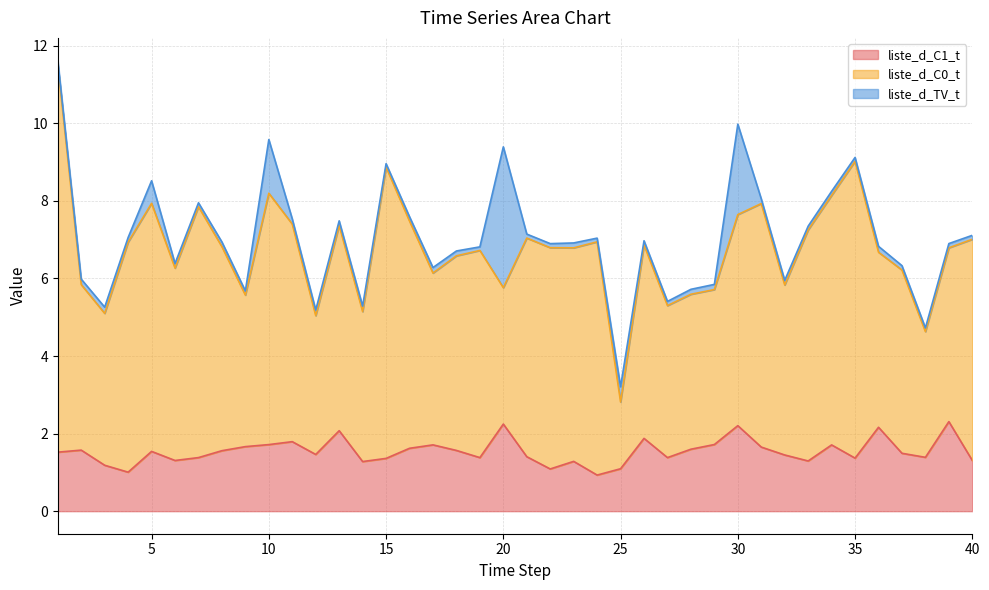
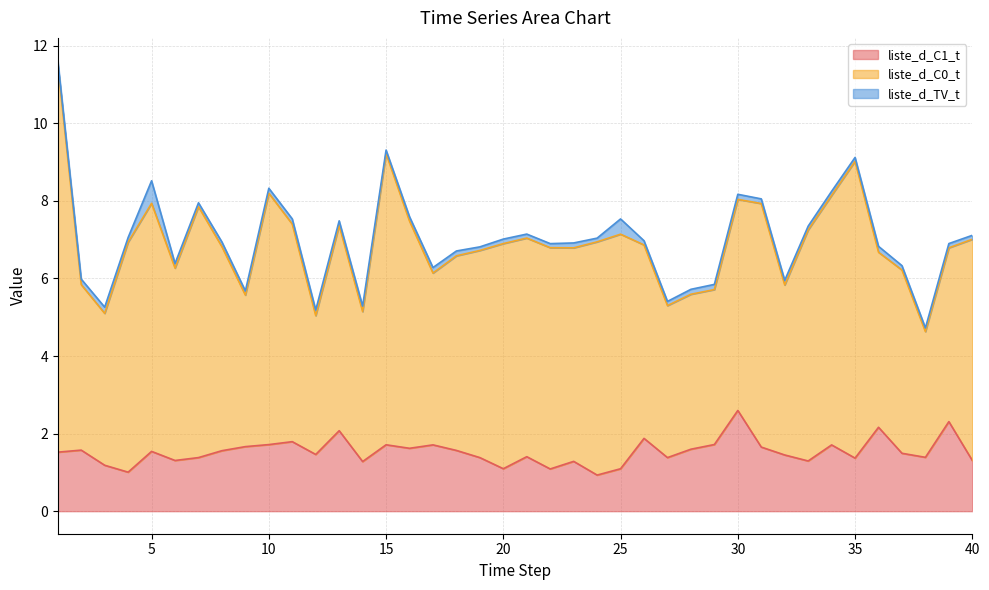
  {
    "liste_d_C1_t": {
      "5": 1.5,
      "10": 1.7,
-     "15": 1.4,
-     "20": 2.2,
+     "15": 1.7,
+     "20": 1.1,
      "25": 1.1,
-     "30": 2.2,
+     "30": 2.6,
      "35": 1.4,
      "40": 1.3
    },
    "liste_d_C0_t": {
      "5": 6.4,
      "10": 6.5,
      "15": 7.5,
-     "20": 3.5,
-     "25": 1.7,
+     "20": 5.8,
+     "25": 6.0,
      "30": 5.4,
      "35": 7.7,
      "40": 5.7
    },
    "liste_d_TV_t": {
      "5": 0.6,
-     "10": 1.4,
+     "10": 0.1,
      "15": 0.1,
-     "20": 3.6,
+     "20": 0.1,
      "25": 0.4,
-     "30": 2.3,
+     "30": 0.1,
      "35": 0.1,
      "40": 0.1
    }
  }
